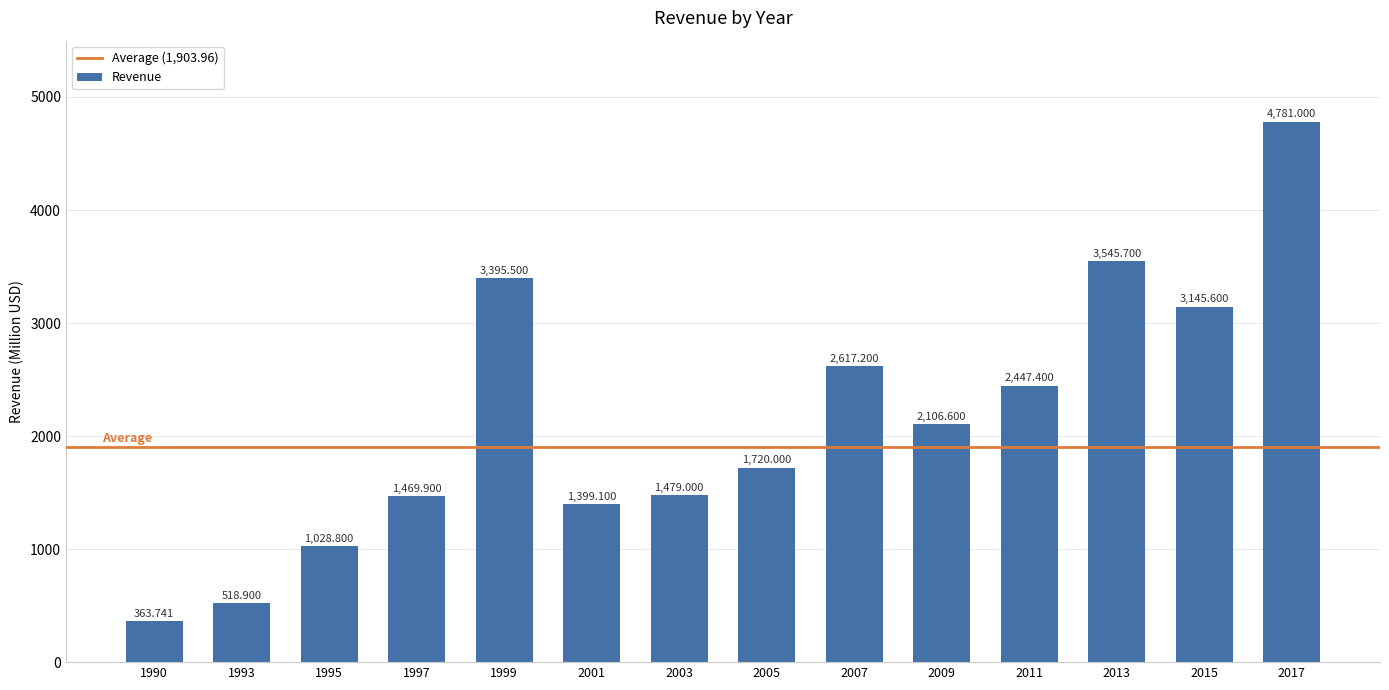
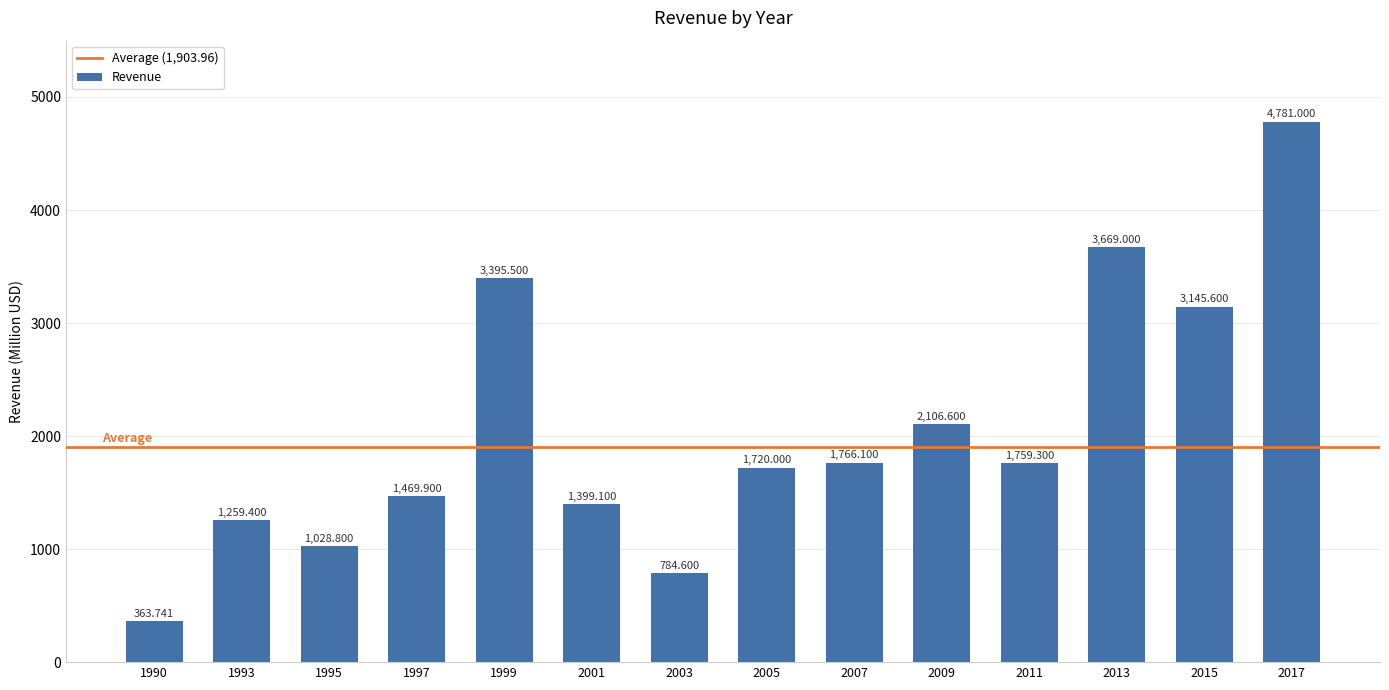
  {
    "1990": "363.741",
-   "1993": "518.900",
+   "1993": "1,259.400",
    "1995": "1,028.800",
    "1997": "1,469.900",
    "1999": "3,395.500",
    "2001": "1,399.100",
-   "2003": "1,479.000",
+   "2003": "784.600",
    "2005": "1,720.000",
-   "2007": "2,617.200",
+   "2007": "1,766.100",
    "2009": "2,106.600",
-   "2011": "2,447.400",
-   "2013": "3,545.700",
+   "2011": "1,759.300",
+   "2013": "3,669.000",
    "2015": "3,145.600",
    "2017": "4,781.000"
  }
